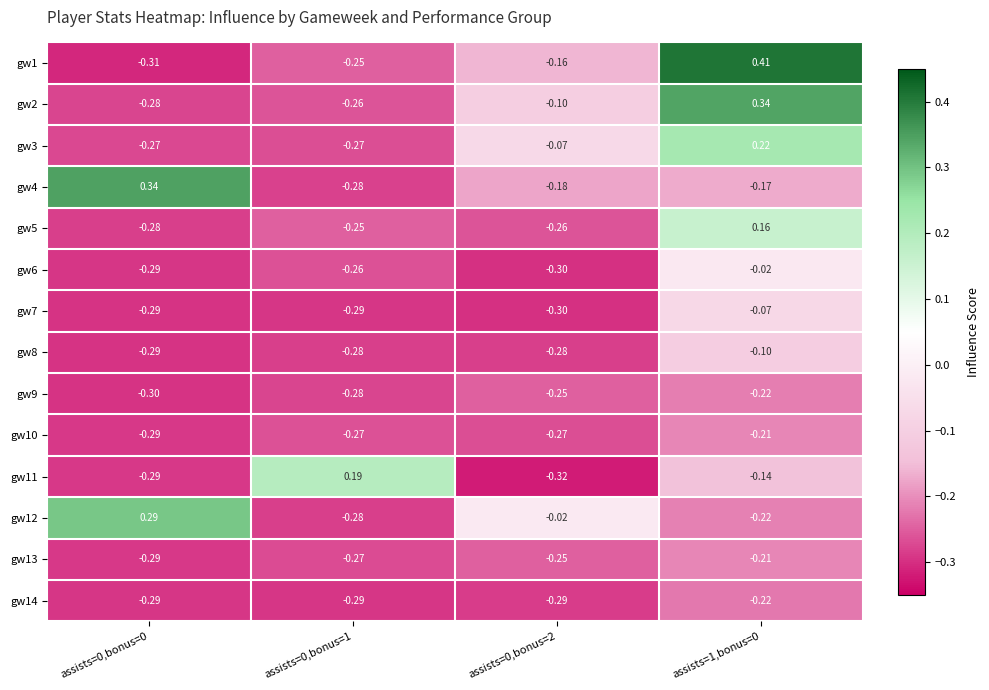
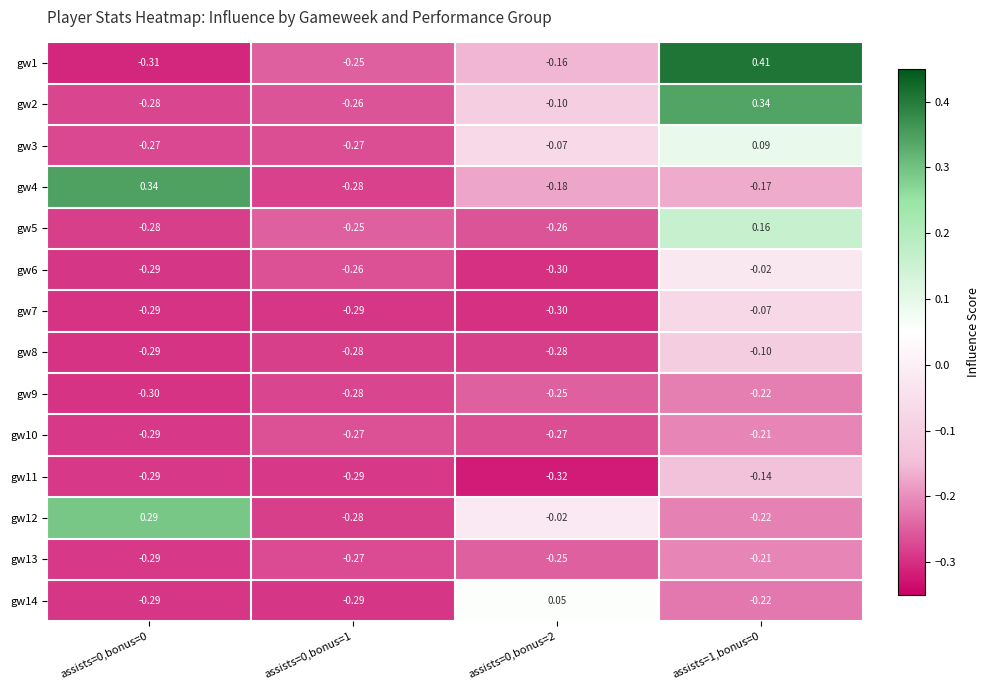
  {
    "gw1": {
      "assists=0,bonus=0": -0.31,
      "assists=0,bonus=1": -0.25,
      "assists=0,bonus=2": -0.16,
      "assists=1,bonus=0": 0.41
    },
    "gw2": {
      "assists=0,bonus=0": -0.28,
      "assists=0,bonus=1": -0.26,
      "assists=0,bonus=2": -0.10,
      "assists=1,bonus=0": 0.34
    },
    "gw3": {
      "assists=0,bonus=0": -0.27,
      "assists=0,bonus=1": -0.27,
      "assists=0,bonus=2": -0.07,
-     "assists=1,bonus=0": 0.22
+     "assists=1,bonus=0": 0.09
    },
    "gw4": {
      "assists=0,bonus=0": 0.34,
      "assists=0,bonus=1": -0.28,
      "assists=0,bonus=2": -0.18,
      "assists=1,bonus=0": -0.17
    },
    "gw5": {
      "assists=0,bonus=0": -0.28,
      "assists=0,bonus=1": -0.25,
      "assists=0,bonus=2": -0.26,
      "assists=1,bonus=0": 0.16
    },
    "gw6": {
      "assists=0,bonus=0": -0.29,
      "assists=0,bonus=1": -0.26,
      "assists=0,bonus=2": -0.30,
      "assists=1,bonus=0": -0.02
    },
    "gw7": {
      "assists=0,bonus=0": -0.29,
      "assists=0,bonus=1": -0.29,
      "assists=0,bonus=2": -0.30,
      "assists=1,bonus=0": -0.07
    },
    "gw8": {
      "assists=0,bonus=0": -0.29,
      "assists=0,bonus=1": -0.28,
      "assists=0,bonus=2": -0.28,
      "assists=1,bonus=0": -0.10
    },
    "gw9": {
      "assists=0,bonus=0": -0.30,
      "assists=0,bonus=1": -0.28,
      "assists=0,bonus=2": -0.25,
      "assists=1,bonus=0": -0.22
    },
    "gw10": {
      "assists=0,bonus=0": -0.29,
      "assists=0,bonus=1": -0.27,
      "assists=0,bonus=2": -0.27,
      "assists=1,bonus=0": -0.21
    },
    "gw11": {
      "assists=0,bonus=0": -0.29,
-     "assists=0,bonus=1": 0.19,
+     "assists=0,bonus=1": -0.29,
      "assists=0,bonus=2": -0.32,
      "assists=1,bonus=0": -0.14
    },
    "gw12": {
      "assists=0,bonus=0": 0.29,
      "assists=0,bonus=1": -0.28,
      "assists=0,bonus=2": -0.02,
      "assists=1,bonus=0": -0.22
    },
    "gw13": {
      "assists=0,bonus=0": -0.29,
      "assists=0,bonus=1": -0.27,
      "assists=0,bonus=2": -0.25,
      "assists=1,bonus=0": -0.21
    },
    "gw14": {
      "assists=0,bonus=0": -0.29,
      "assists=0,bonus=1": -0.29,
-     "assists=0,bonus=2": -0.29,
+     "assists=0,bonus=2": 0.05,
      "assists=1,bonus=0": -0.22
    }
  }
